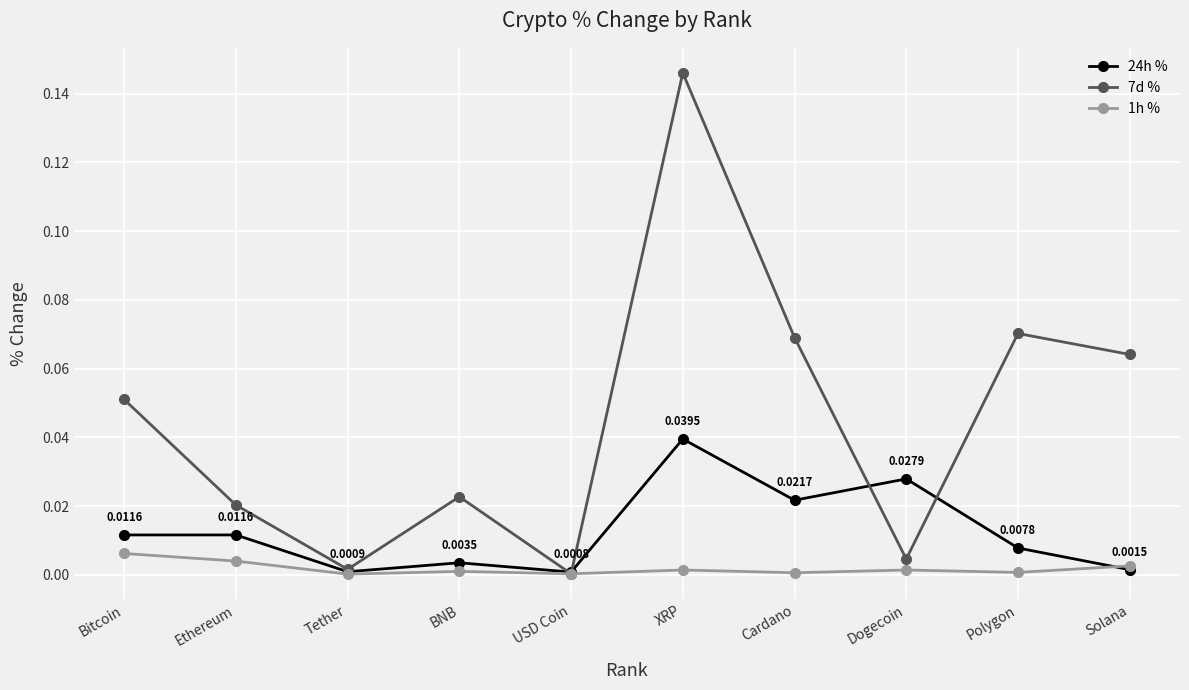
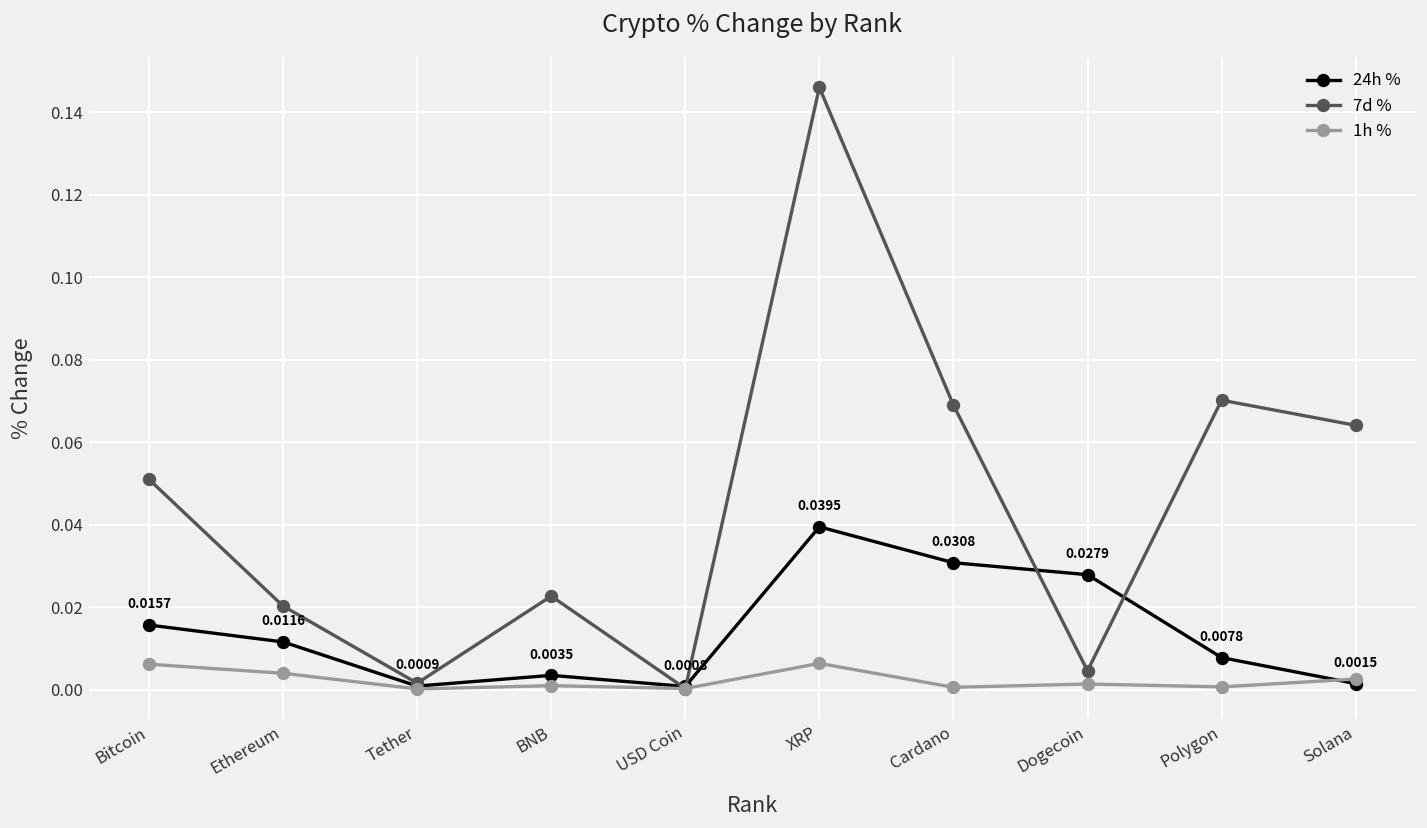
  {
    "24h %": {
-     "Bitcoin": 0.0116,
+     "Bitcoin": 0.0157,
      "Ethereum": 0.0116,
      "BNB": 0.0035,
      "XRP": 0.0395,
-     "Cardano": 0.0217,
+     "Cardano": 0.0308,
      "Dogecoin": 0.0279,
      "Polygon": 0.0078,
      "Solana": 0.0015
    },
    "7d %": {
      "Bitcoin": 0.051,
      "BNB": 0.023,
      "XRP": 0.146,
      "Cardano": 0.069,
      "Dogecoin": 0.005,
      "Polygon": 0.070,
      "Solana": 0.064
    },
    "1h %": {
      "Bitcoin": 0.006,
      "Ethereum": 0.004,
      "BNB": 0.001,
-     "XRP": 0.001,
+     "XRP": 0.006,
      "Cardano": 0.001,
      "Dogecoin": 0.001,
      "Polygon": 0.001
    }
  }
